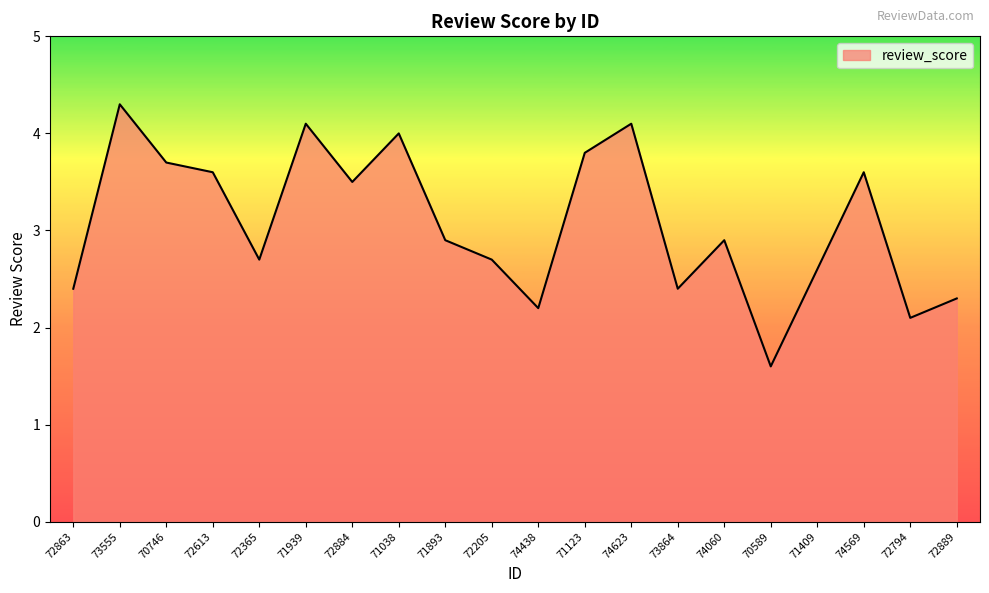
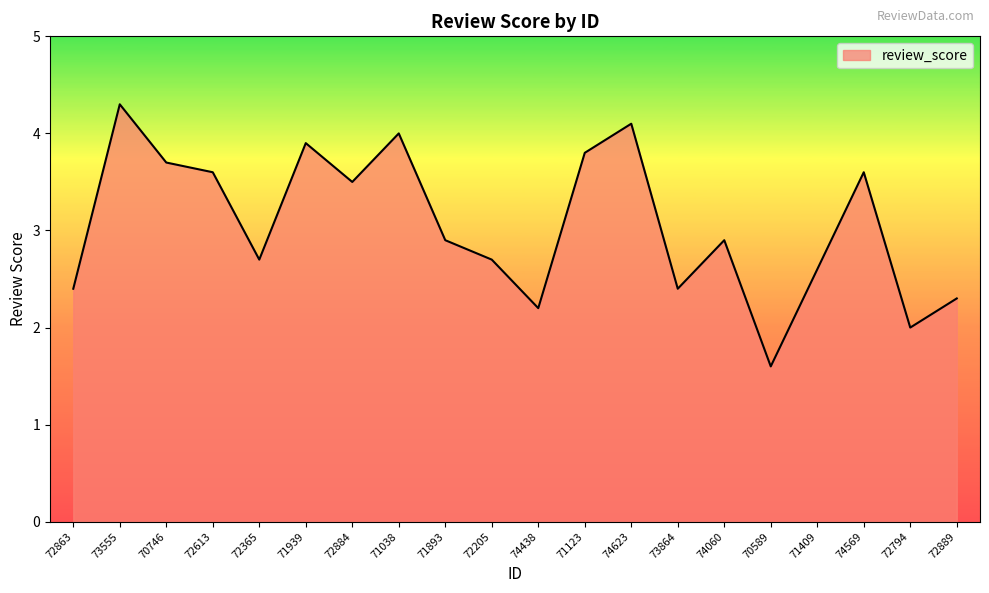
  {
    "72863": 2.4,
    "73555": 4.3,
    "70746": 3.7,
    "72613": 3.6,
    "72365": 2.7,
-   "71939": 4.1,
+   "71939": 3.9,
    "72884": 3.5,
    "71038": 4.0,
    "71893": 2.9,
    "72205": 2.7,
    "74438": 2.2,
    "71123": 3.8,
    "74623": 4.1,
    "73864": 2.4,
    "74060": 2.9,
    "70589": 1.6,
    "71409": 2.6,
    "74569": 3.6,
-   "72794": 2.1,
+   "72794": 2.0,
    "72889": 2.3
  }
